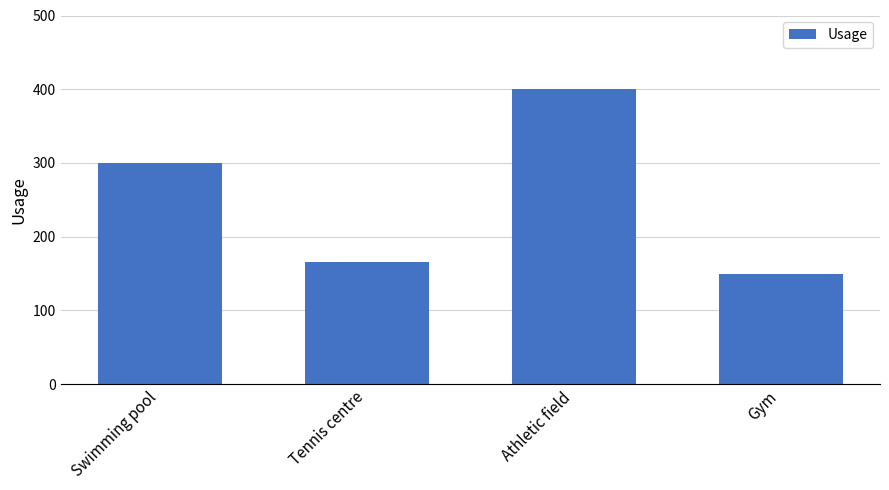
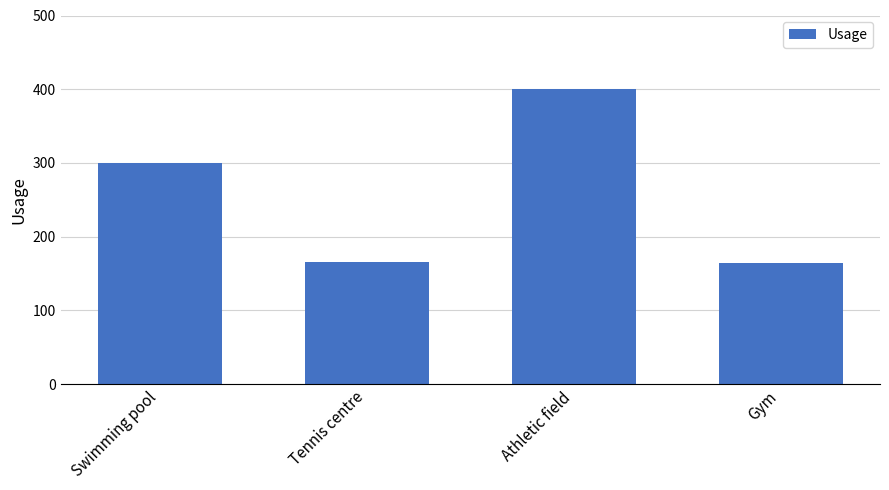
  {
    "Swimming pool": 300,
    "Tennis centre": 170,
    "Athletic field": 400,
-   "Gym": 150
+   "Gym": 160
  }
